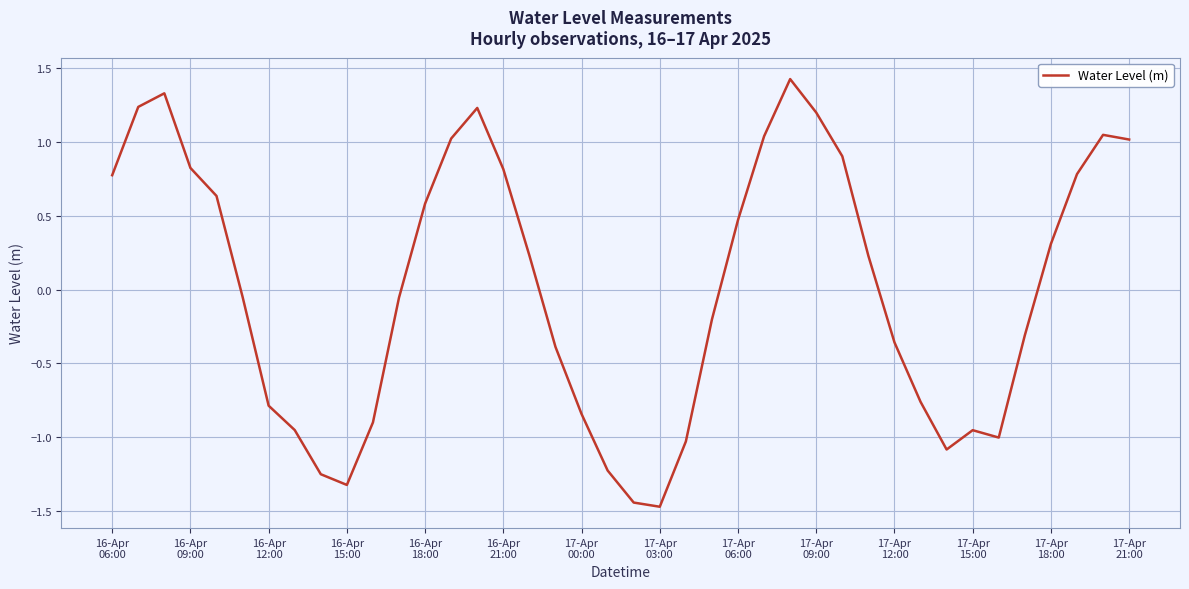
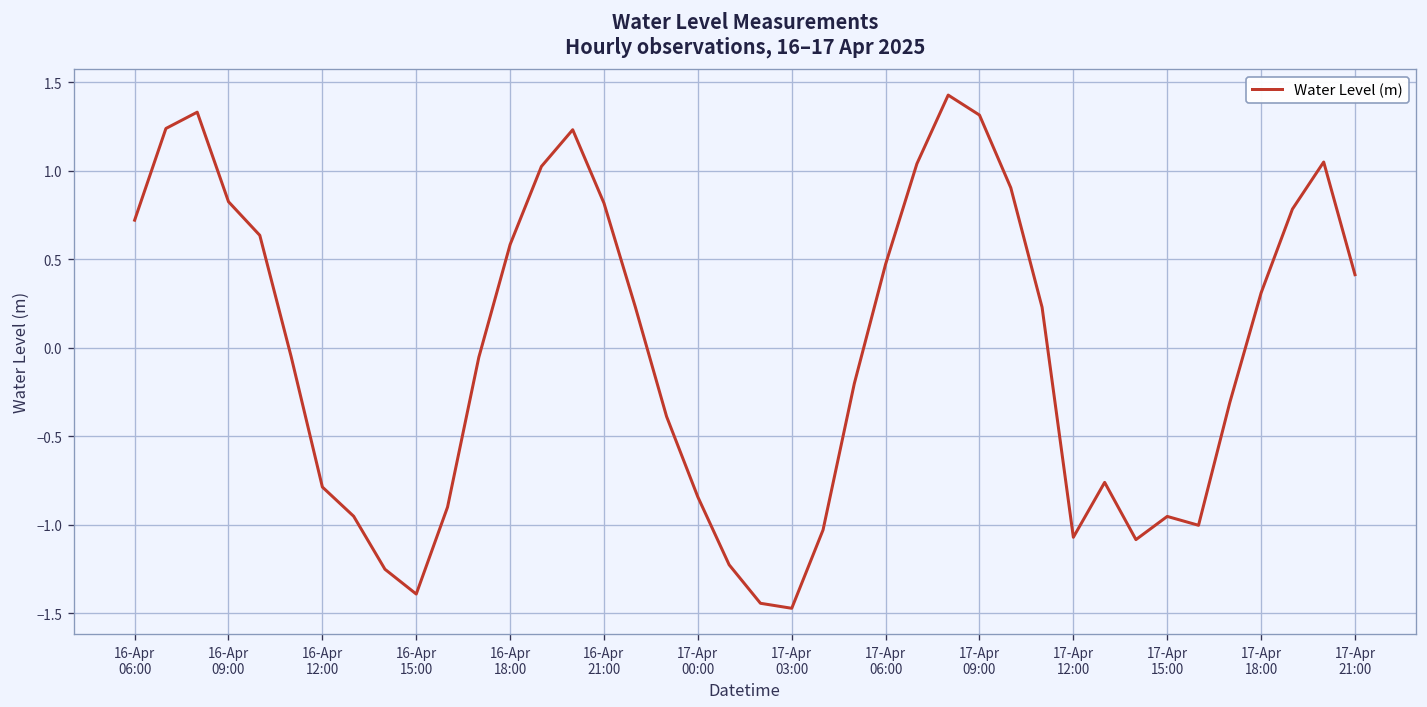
  {
-   "16-Apr 06:00": 0.78,
+   "16-Apr 06:00": 0.72,
    "16-Apr 09:00": 0.82,
    "16-Apr 12:00": -0.79,
-   "16-Apr 15:00": -1.32,
+   "16-Apr 15:00": -1.39,
    "16-Apr 18:00": 0.58,
    "16-Apr 21:00": 0.82,
    "17-Apr 00:00": -0.84,
    "17-Apr 03:00": -1.47,
    "17-Apr 06:00": 0.47,
-   "17-Apr 09:00": 1.20,
-   "17-Apr 12:00": -0.36,
+   "17-Apr 09:00": 1.31,
+   "17-Apr 12:00": -1.07,
    "17-Apr 15:00": -0.95,
    "17-Apr 18:00": 0.31,
-   "17-Apr 21:00": 1.02
+   "17-Apr 21:00": 0.41
  }
